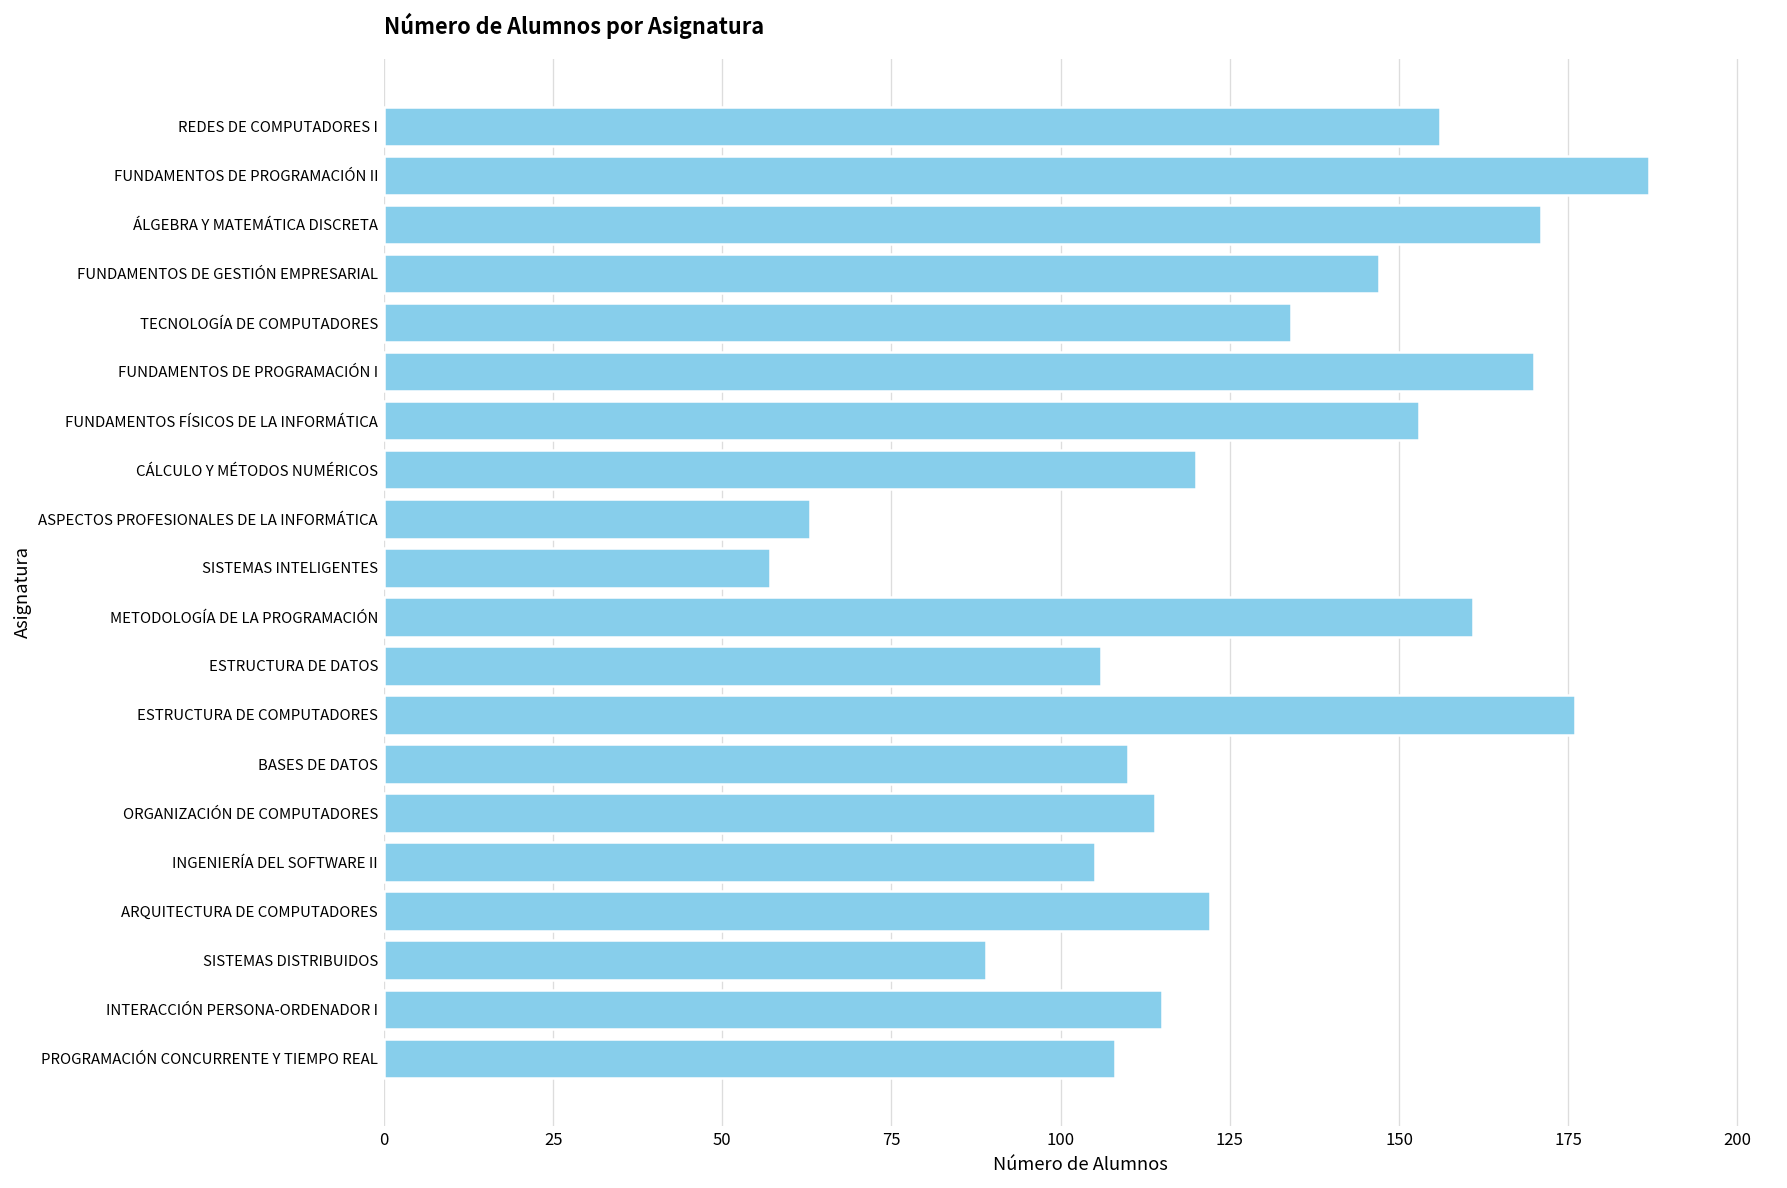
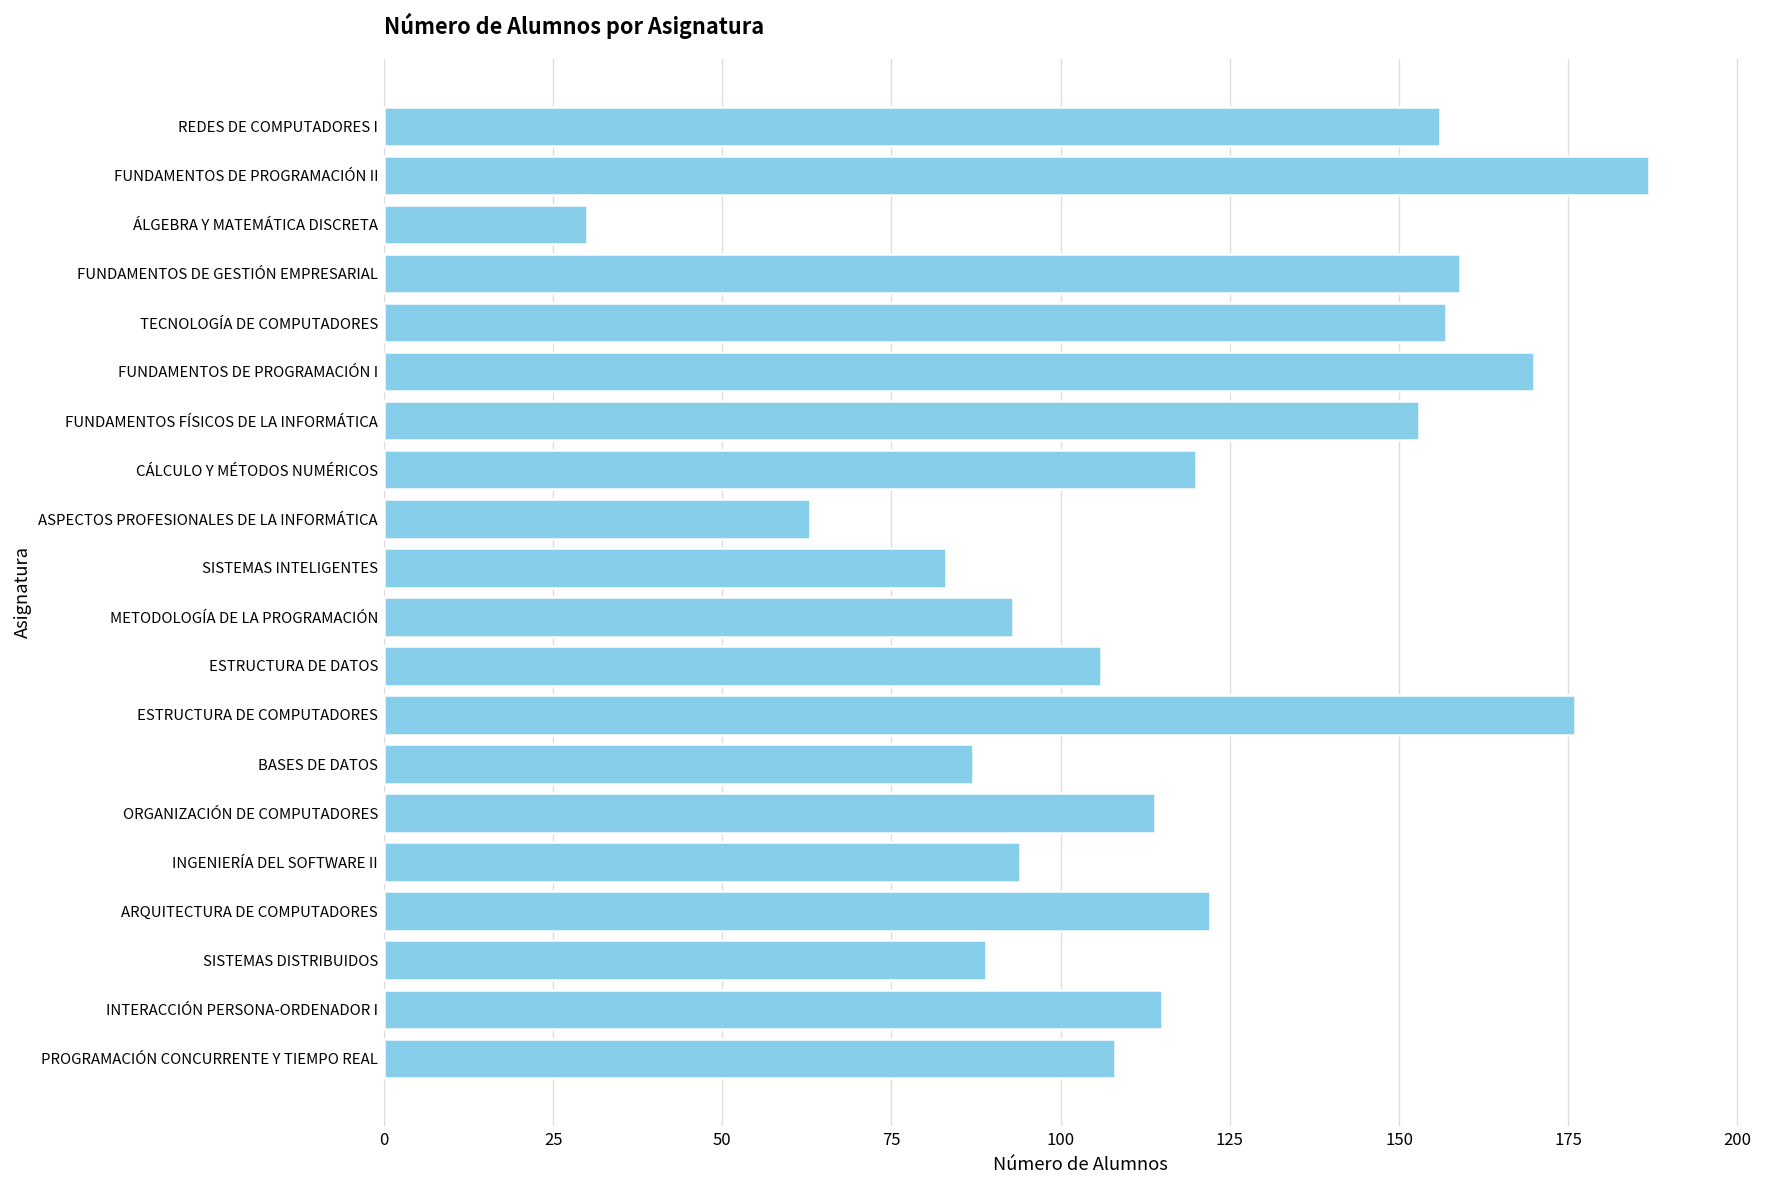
  {
    "REDES DE COMPUTADORES I": 156,
    "FUNDAMENTOS DE PROGRAMACIÓN II": 187,
-   "ÁLGEBRA Y MATEMÁTICA DISCRETA": 171,
-   "FUNDAMENTOS DE GESTIÓN EMPRESARIAL": 147,
-   "TECNOLOGÍA DE COMPUTADORES": 134,
+   "ÁLGEBRA Y MATEMÁTICA DISCRETA": 30,
+   "FUNDAMENTOS DE GESTIÓN EMPRESARIAL": 159,
+   "TECNOLOGÍA DE COMPUTADORES": 157,
    "FUNDAMENTOS DE PROGRAMACIÓN I": 170,
    "FUNDAMENTOS FÍSICOS DE LA INFORMÁTICA": 153,
    "CÁLCULO Y MÉTODOS NUMÉRICOS": 120,
    "ASPECTOS PROFESIONALES DE LA INFORMÁTICA": 63,
-   "SISTEMAS INTELIGENTES": 57,
-   "METODOLOGÍA DE LA PROGRAMACIÓN": 161,
+   "SISTEMAS INTELIGENTES": 83,
+   "METODOLOGÍA DE LA PROGRAMACIÓN": 93,
    "ESTRUCTURA DE DATOS": 106,
    "ESTRUCTURA DE COMPUTADORES": 176,
-   "BASES DE DATOS": 110,
+   "BASES DE DATOS": 87,
    "ORGANIZACIÓN DE COMPUTADORES": 114,
-   "INGENIERÍA DEL SOFTWARE II": 105,
+   "INGENIERÍA DEL SOFTWARE II": 94,
    "ARQUITECTURA DE COMPUTADORES": 122,
    "SISTEMAS DISTRIBUIDOS": 89,
    "INTERACCIÓN PERSONA-ORDENADOR I": 115,
    "PROGRAMACIÓN CONCURRENTE Y TIEMPO REAL": 108
  }
